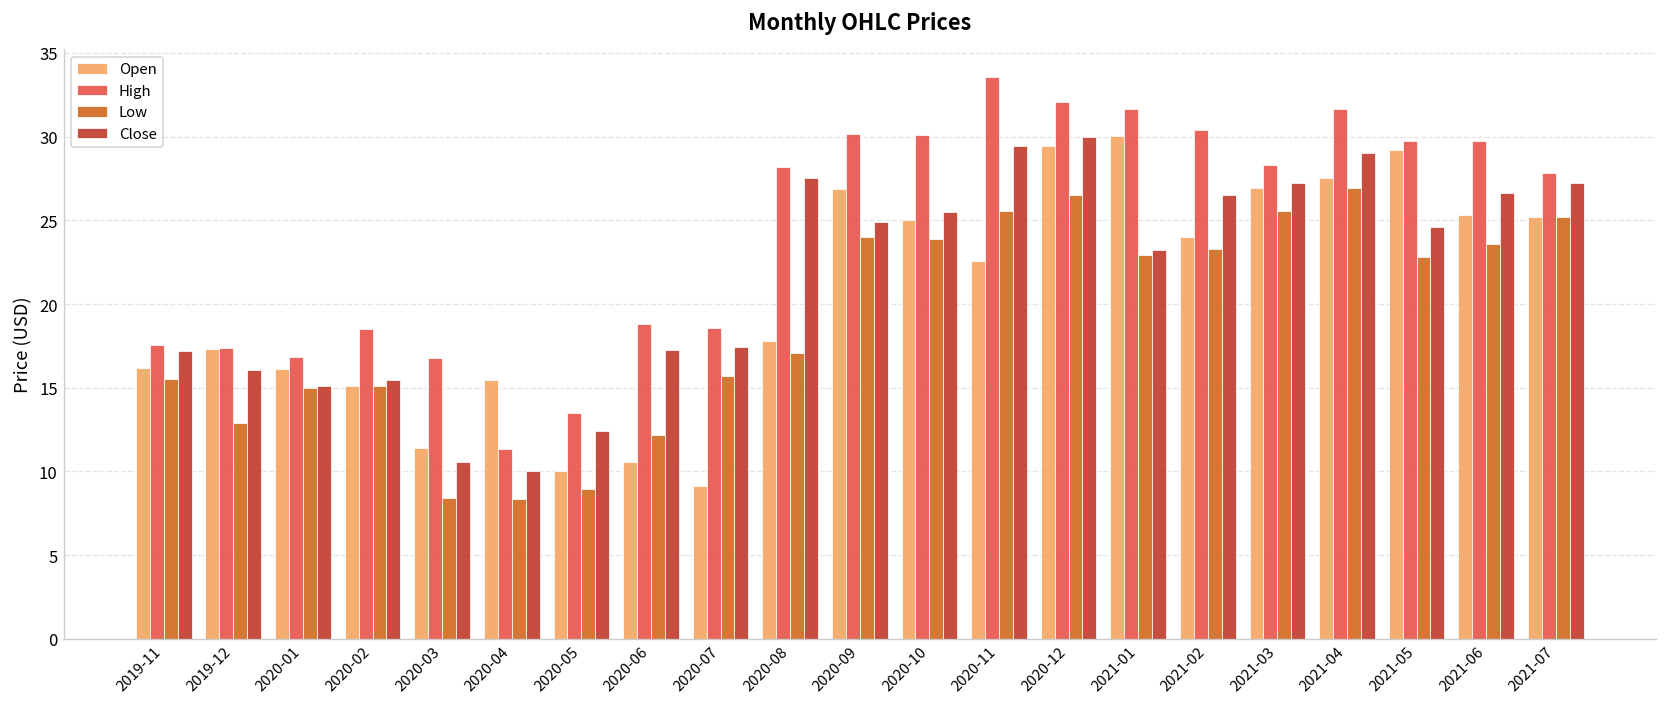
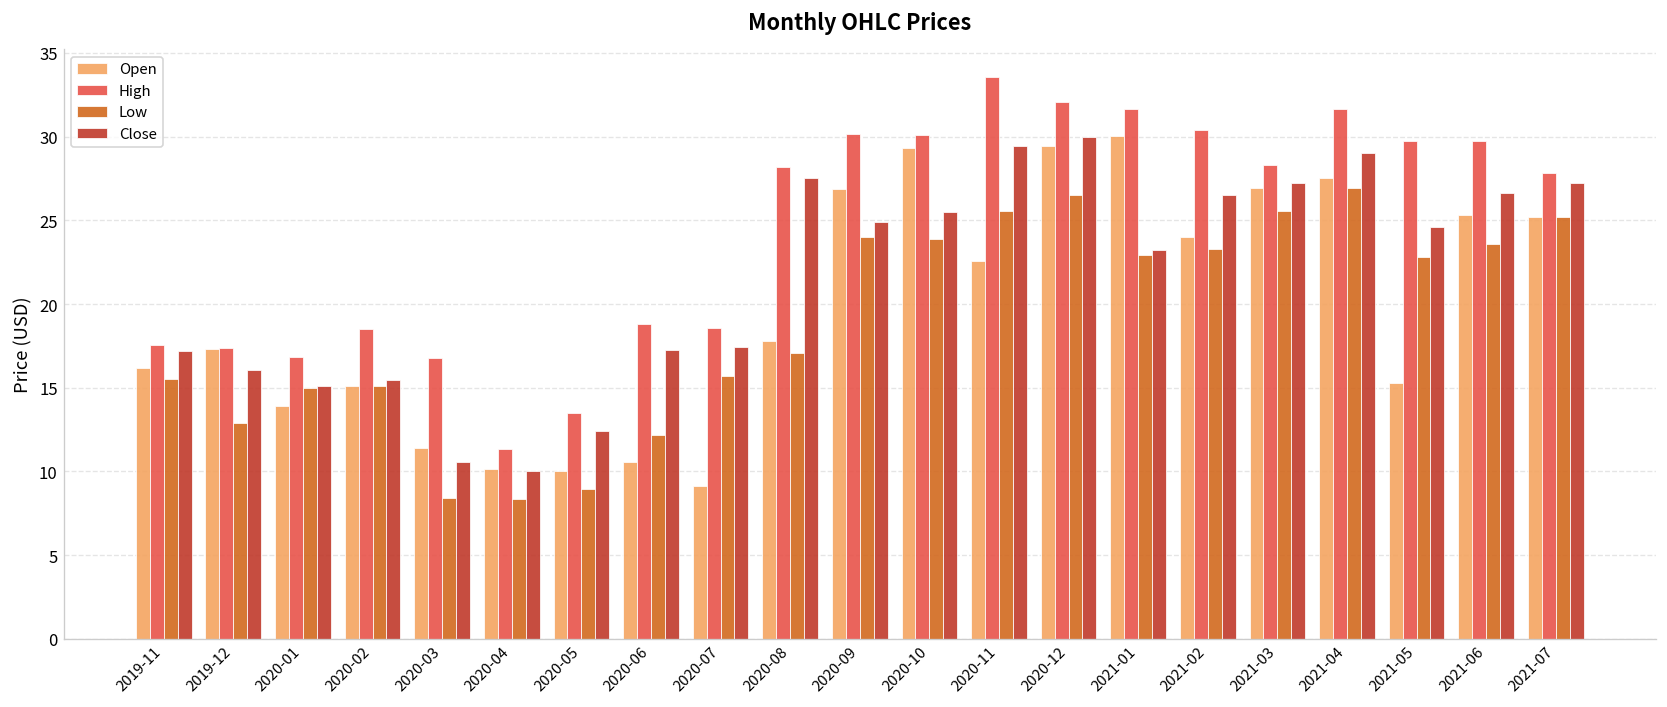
  {
    "Open": {
      "2019-11": 16.2,
      "2019-12": 17.3,
-     "2020-01": 16.1,
+     "2020-01": 13.9,
      "2020-02": 15.1,
      "2020-03": 11.4,
-     "2020-04": 15.5,
+     "2020-04": 10.2,
      "2020-05": 10.0,
      "2020-06": 10.6,
      "2020-07": 9.1,
      "2020-08": 17.8,
      "2020-09": 26.9,
-     "2020-10": 25.0,
+     "2020-10": 29.3,
      "2020-11": 22.6,
      "2020-12": 29.4,
      "2021-01": 30.0,
      "2021-02": 24.0,
      "2021-03": 26.9,
      "2021-04": 27.5,
-     "2021-05": 29.2,
+     "2021-05": 15.3,
      "2021-06": 25.3,
      "2021-07": 25.2
    }
  }
